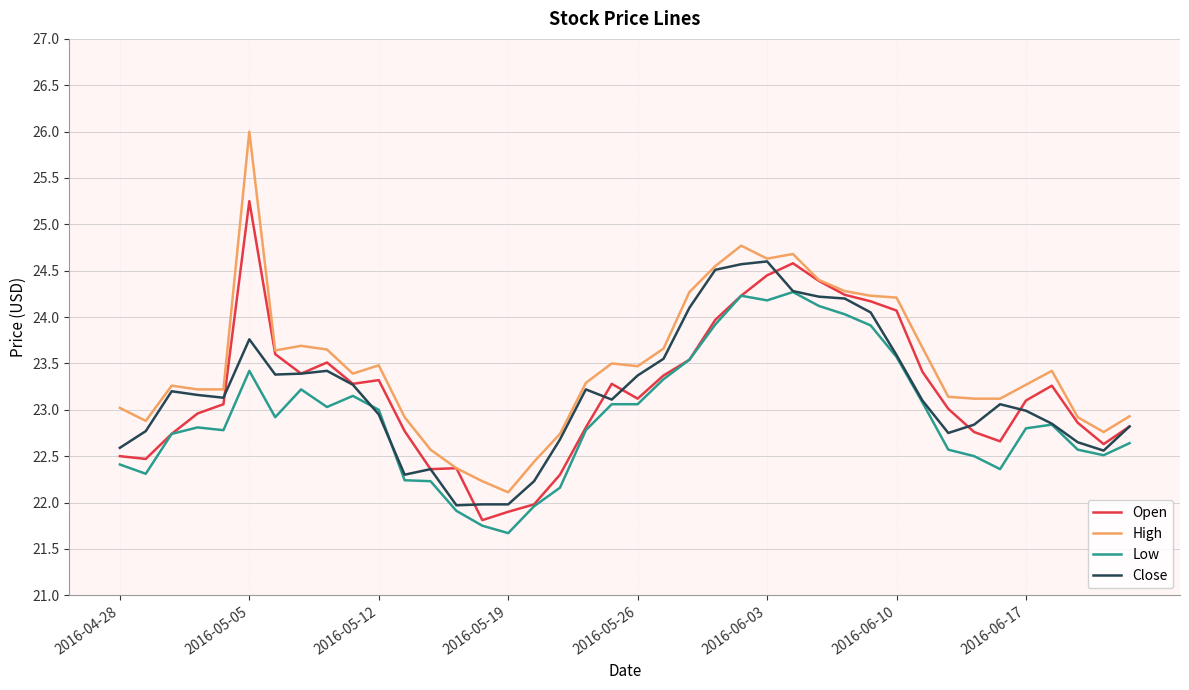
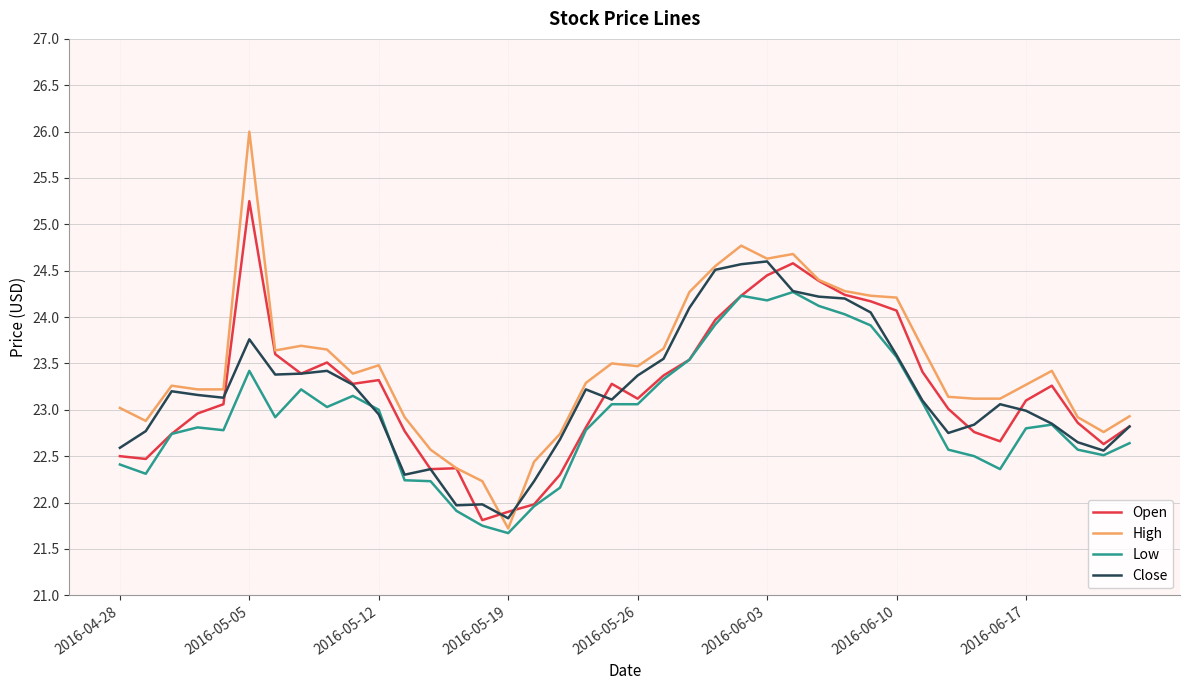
  {
    "Open": {
      "2016-04-28": 22.5,
      "2016-05-05": 25.3,
      "2016-05-12": 23.3,
      "2016-05-19": 21.9,
      "2016-05-26": 23.1,
      "2016-06-03": 24.5,
      "2016-06-10": 24.1,
      "2016-06-17": 23.1
    },
    "High": {
      "2016-04-28": 23.0,
      "2016-05-05": 26.0,
      "2016-05-12": 23.5,
-     "2016-05-19": 22.1,
+     "2016-05-19": 21.7,
      "2016-05-26": 23.5,
      "2016-06-03": 24.6,
      "2016-06-10": 24.2,
      "2016-06-17": 23.3
    },
    "Low": {
      "2016-04-28": 22.4,
      "2016-05-05": 23.4,
      "2016-05-12": 23.0,
      "2016-05-19": 21.7,
      "2016-05-26": 23.1,
      "2016-06-03": 24.2,
      "2016-06-17": 22.8
    },
    "Close": {
      "2016-04-28": 22.6,
      "2016-05-05": 23.8,
      "2016-05-12": 23.0,
-     "2016-05-19": 22.0,
+     "2016-05-19": 21.8,
      "2016-05-26": 23.4,
      "2016-06-03": 24.6,
      "2016-06-17": 23.0
    }
  }
